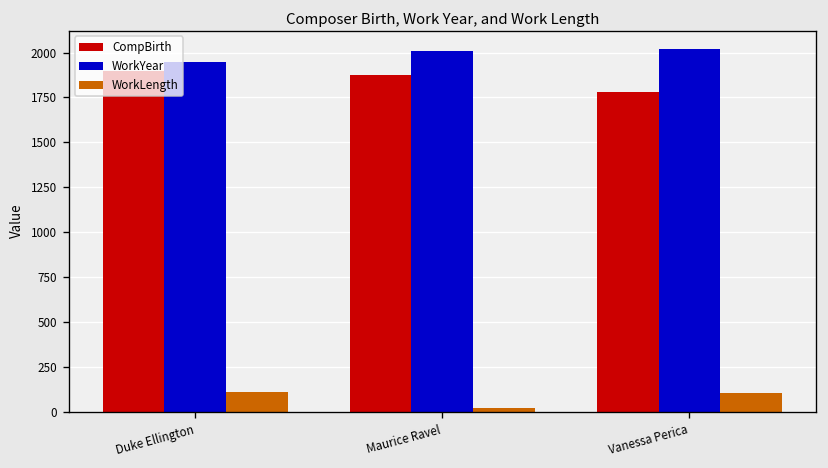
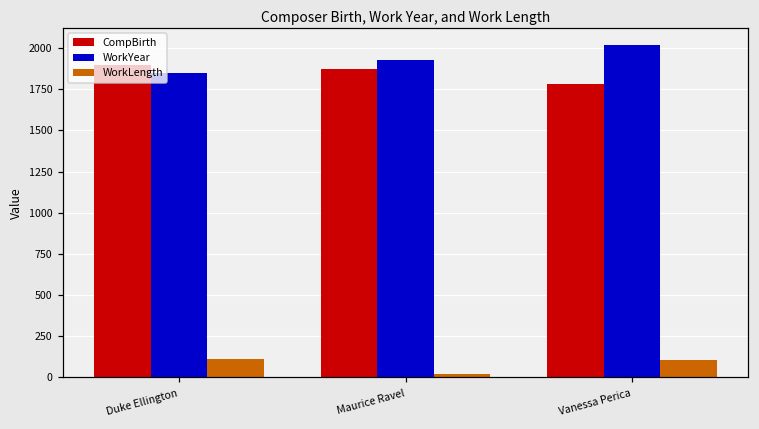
  {
    "CompBirth": {
      "Maurice Ravel": 1880,
      "Vanessa Perica": 1780
    },
    "WorkYear": {
-     "Duke Ellington": 1950,
-     "Maurice Ravel": 2010,
+     "Duke Ellington": 1850,
+     "Maurice Ravel": 1930,
      "Vanessa Perica": 2020
    },
    "WorkLength": {
      "Duke Ellington": 110,
      "Maurice Ravel": 20,
      "Vanessa Perica": 110
    }
  }
